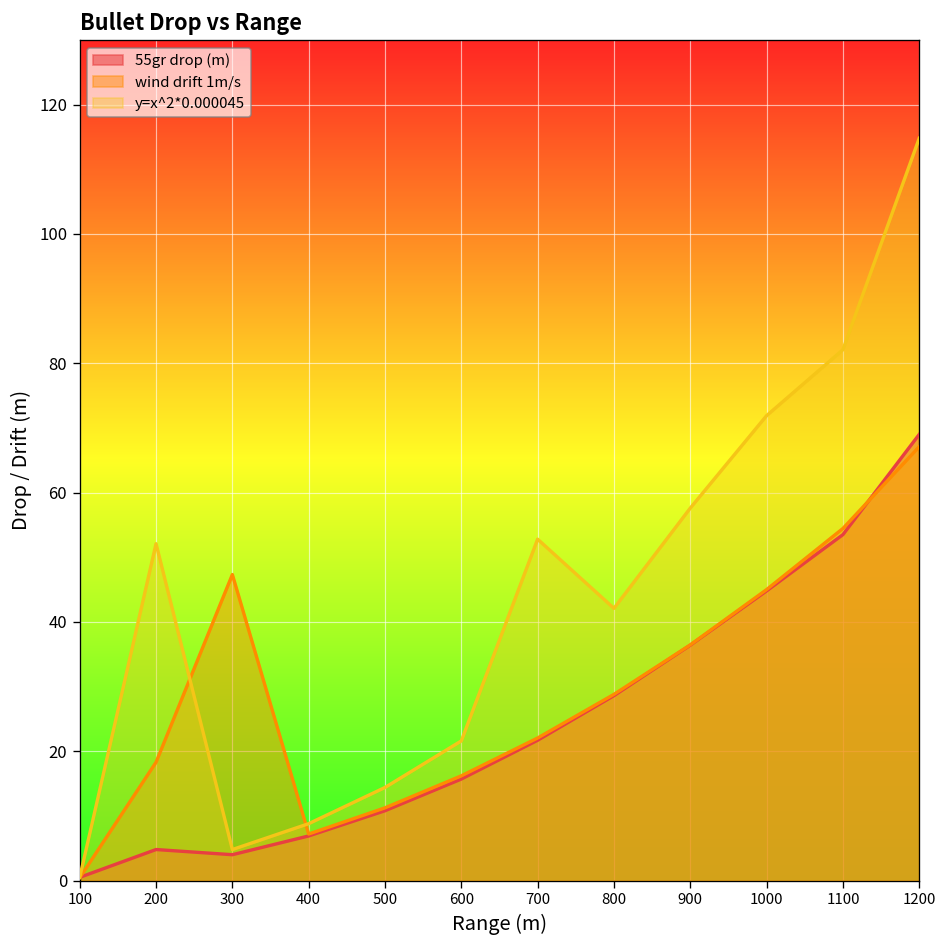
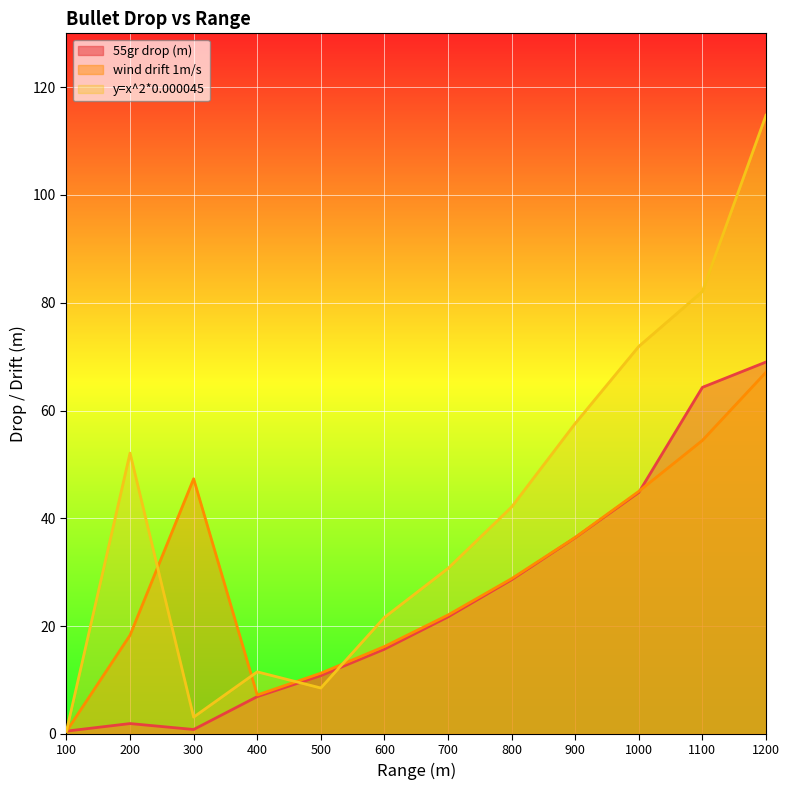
  {
    "55gr drop (m)": {
-     "200": 5,
-     "300": 4,
+     "200": 2,
+     "300": 1,
      "600": 16,
-     "1100": 54,
+     "1100": 64,
      "1200": 69
    },
    "wind drift 1m/s": {
      "200": 18,
      "300": 47,
      "600": 16,
      "1100": 54,
      "1200": 67
    },
    "y=x^2*0.000045": {
      "200": 52,
-     "300": 5,
-     "400": 9,
-     "500": 14,
+     "300": 3,
+     "400": 12,
+     "500": 9,
      "600": 22,
-     "700": 53,
+     "700": 31,
      "800": 42,
      "900": 58,
      "1000": 72,
      "1100": 82,
      "1200": 115
    }
  }
